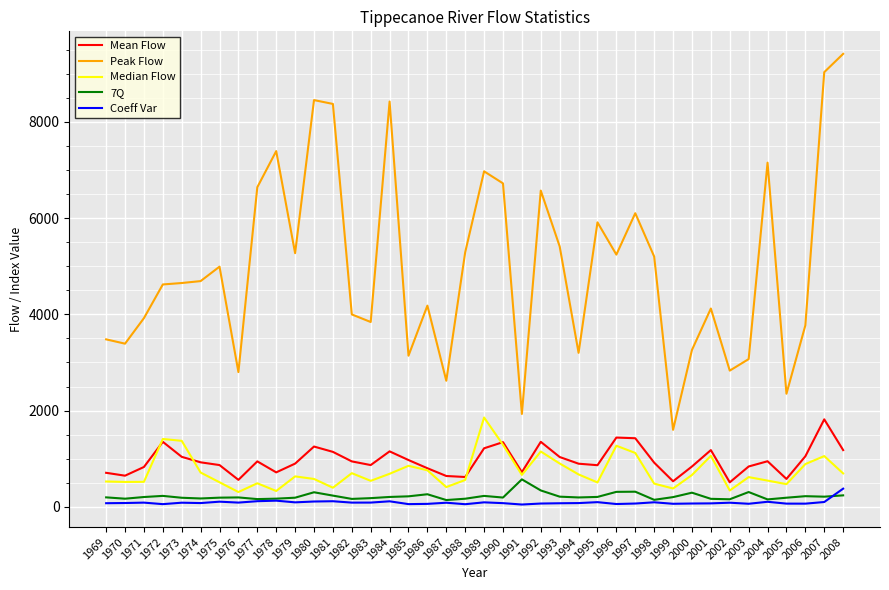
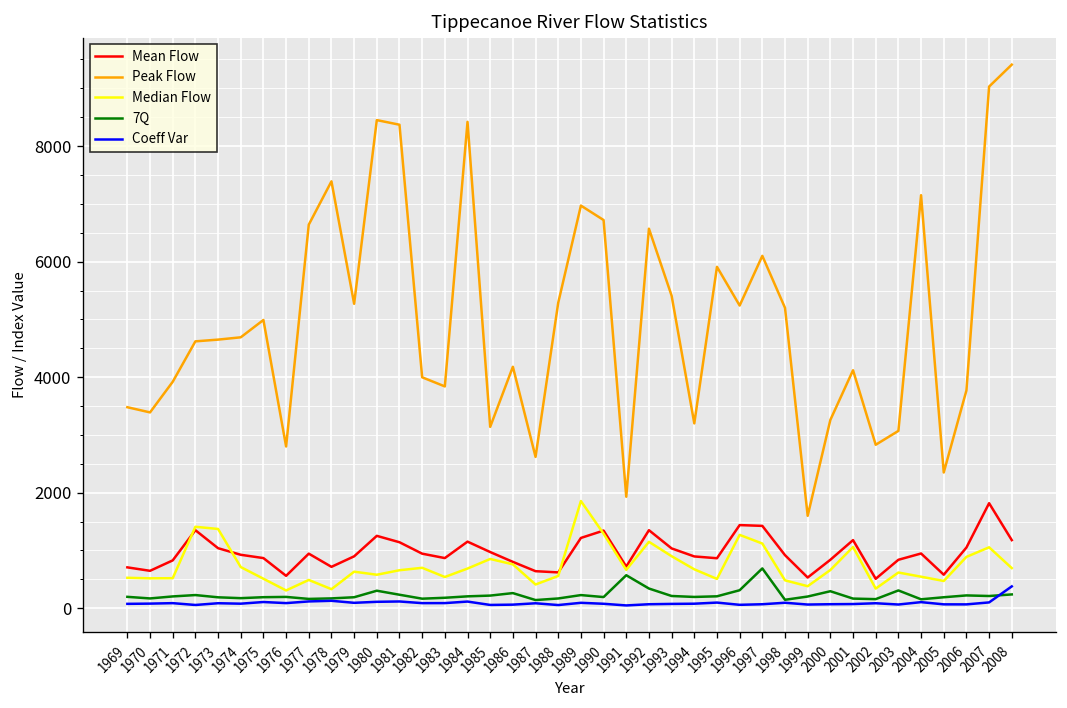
  {
    "Mean Flow": {
      "1969": 700,
      "1970": 600,
      "1971": 800,
      "1972": 1400,
      "1973": 1000,
      "1974": 900,
      "1975": 900,
      "1976": 600,
      "1977": 900,
      "1978": 700,
      "1979": 900,
      "1980": 1300,
      "1981": 1100,
      "1982": 900,
      "1983": 900,
      "1984": 1200,
      "1985": 1000,
      "1987": 600,
      "1988": 600,
      "1989": 1200,
      "1990": 1300,
      "1991": 700,
      "1992": 1400,
      "1993": 1000,
      "1994": 900,
      "1995": 900,
      "1996": 1400,
      "1997": 1400,
      "1998": 900,
      "1999": 500,
      "2000": 800,
      "2001": 1200,
      "2002": 500,
      "2003": 800,
      "2004": 900,
      "2005": 600,
      "2006": 1100,
      "2007": 1800,
      "2008": 1200
    },
    "Peak Flow": {
      "1969": 3500,
      "1970": 3400,
      "1971": 3900,
      "1972": 4600,
      "1973": 4700,
      "1974": 4700,
      "1975": 5000,
      "1976": 2800,
      "1977": 6600,
      "1978": 7400,
      "1979": 5300,
      "1980": 8500,
      "1981": 8400,
      "1982": 4000,
      "1983": 3800,
      "1984": 8400,
      "1985": 3100,
      "1986": 4200,
      "1987": 2600,
      "1988": 5300,
      "1989": 7000,
      "1990": 6700,
      "1991": 1900,
      "1992": 6600,
      "1993": 5400,
      "1994": 3200,
      "1995": 5900,
      "1996": 5200,
      "1997": 6100,
      "1998": 5200,
      "1999": 1600,
      "2000": 3300,
      "2001": 4100,
      "2002": 2800,
      "2003": 3100,
      "2004": 7200,
      "2005": 2400,
      "2006": 3800,
      "2007": 9000,
      "2008": 9400
    },
    "Median Flow": {
      "1969": 500,
      "1970": 500,
      "1971": 500,
      "1972": 1400,
      "1973": 1400,
      "1974": 700,
      "1975": 500,
      "1976": 300,
      "1977": 500,
      "1978": 300,
      "1979": 600,
      "1980": 600,
-     "1981": 400,
+     "1981": 700,
      "1982": 700,
      "1983": 500,
      "1984": 700,
      "1985": 900,
      "1987": 400,
      "1988": 600,
      "1989": 1900,
      "1990": 1300,
      "1991": 700,
      "1992": 1200,
      "1993": 900,
      "1994": 700,
      "1995": 500,
      "1996": 1300,
      "1997": 1100,
      "1998": 500,
      "1999": 400,
      "2000": 700,
      "2001": 1100,
      "2002": 300,
      "2003": 600,
      "2004": 500,
      "2005": 500,
      "2006": 900,
      "2007": 1100,
      "2008": 700
    },
    "7Q": {
      "1969": 200,
      "1970": 200,
      "1971": 200,
      "1972": 200,
      "1973": 200,
      "1974": 200,
      "1975": 200,
      "1976": 200,
      "1979": 200,
      "1980": 300,
      "1981": 200,
      "1982": 200,
      "1983": 200,
      "1984": 200,
      "1985": 200,
      "1986": 300,
      "1987": 100,
      "1988": 200,
      "1989": 200,
      "1990": 200,
      "1991": 600,
      "1992": 300,
      "1993": 200,
      "1994": 200,
      "1995": 200,
      "1996": 300,
-     "1997": 300,
+     "1997": 700,
      "1999": 200,
      "2000": 300,
      "2001": 200,
      "2002": 200,
      "2003": 300,
      "2005": 200,
      "2006": 200,
      "2007": 200,
      "2008": 200
    },
    "Coeff Var": {
      "1969": 100,
      "1970": 100,
      "1971": 100,
      "1972": 100,
      "1973": 100,
      "1974": 100,
      "1975": 100,
      "1976": 100,
      "1979": 100,
      "1980": 100,
      "1981": 100,
      "1982": 100,
      "1983": 100,
      "1984": 100,
      "1985": 100,
      "1986": 100,
      "1987": 100,
      "1988": 100,
      "1989": 100,
      "1990": 100,
      "1991": 0,
      "1992": 100,
      "1993": 100,
      "1994": 100,
      "1995": 100,
      "1996": 100,
      "1997": 100,
      "1999": 100,
      "2000": 100,
      "2001": 100,
      "2002": 100,
      "2003": 100,
      "2005": 100,
      "2006": 100,
      "2007": 100,
      "2008": 400
    }
  }
